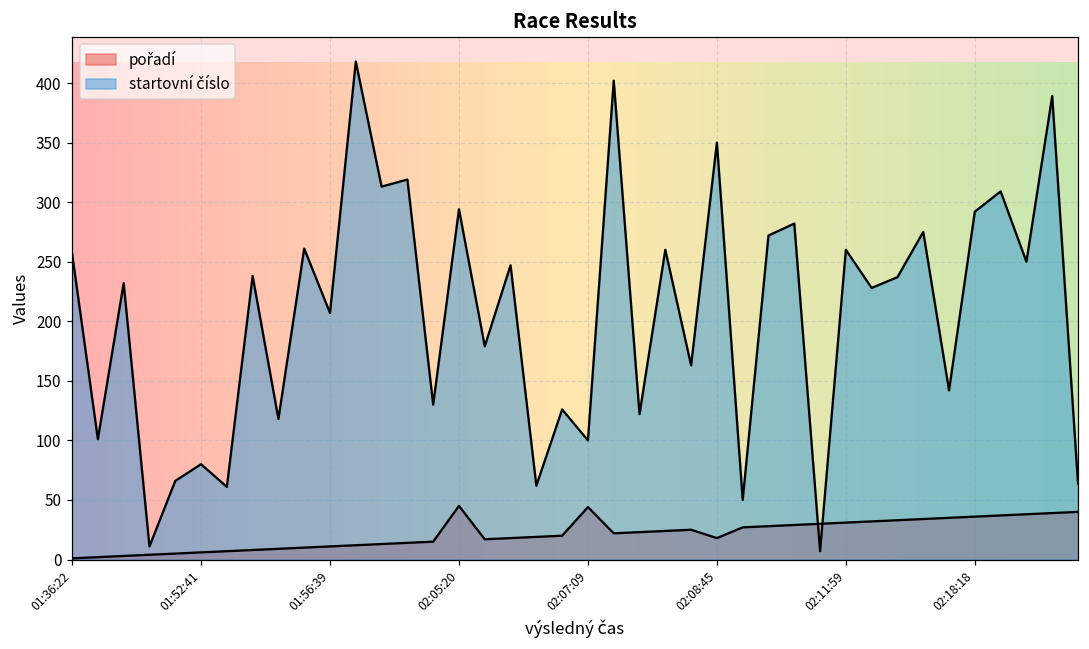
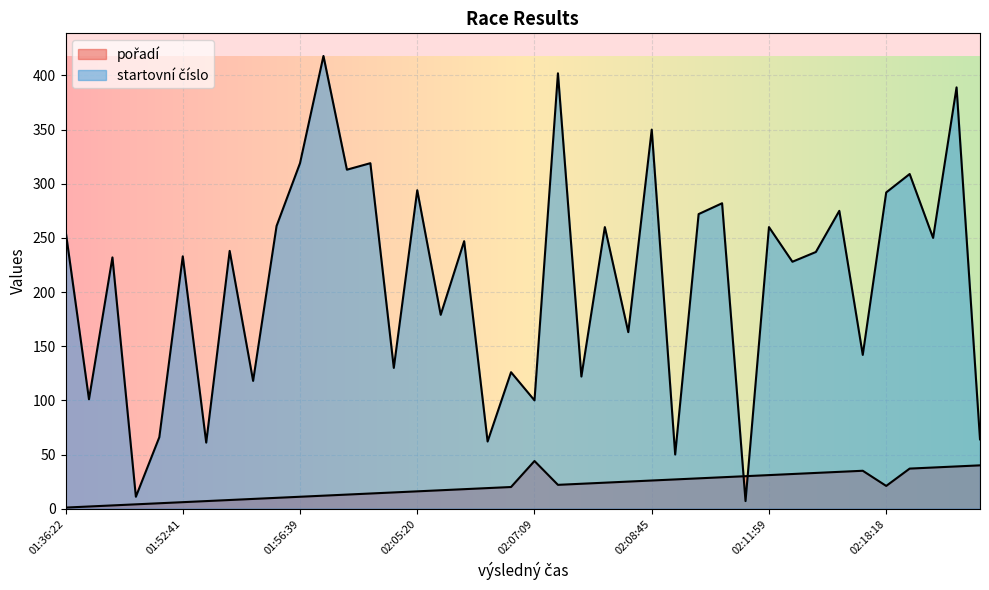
  {
    "pořadí": {
      "01:36:22": 1,
      "01:52:41": 6,
      "01:56:39": 11,
-     "02:05:20": 45,
+     "02:05:20": 16,
      "02:07:09": 44,
-     "02:08:45": 18,
+     "02:08:45": 26,
      "02:11:59": 31,
-     "02:18:18": 36
+     "02:18:18": 21
    },
    "startovní číslo": {
      "01:36:22": 257,
-     "01:52:41": 80,
-     "01:56:39": 207,
+     "01:52:41": 233,
+     "01:56:39": 319,
      "02:05:20": 294,
      "02:07:09": 100,
      "02:08:45": 350,
      "02:11:59": 260,
      "02:18:18": 292
    }
  }
